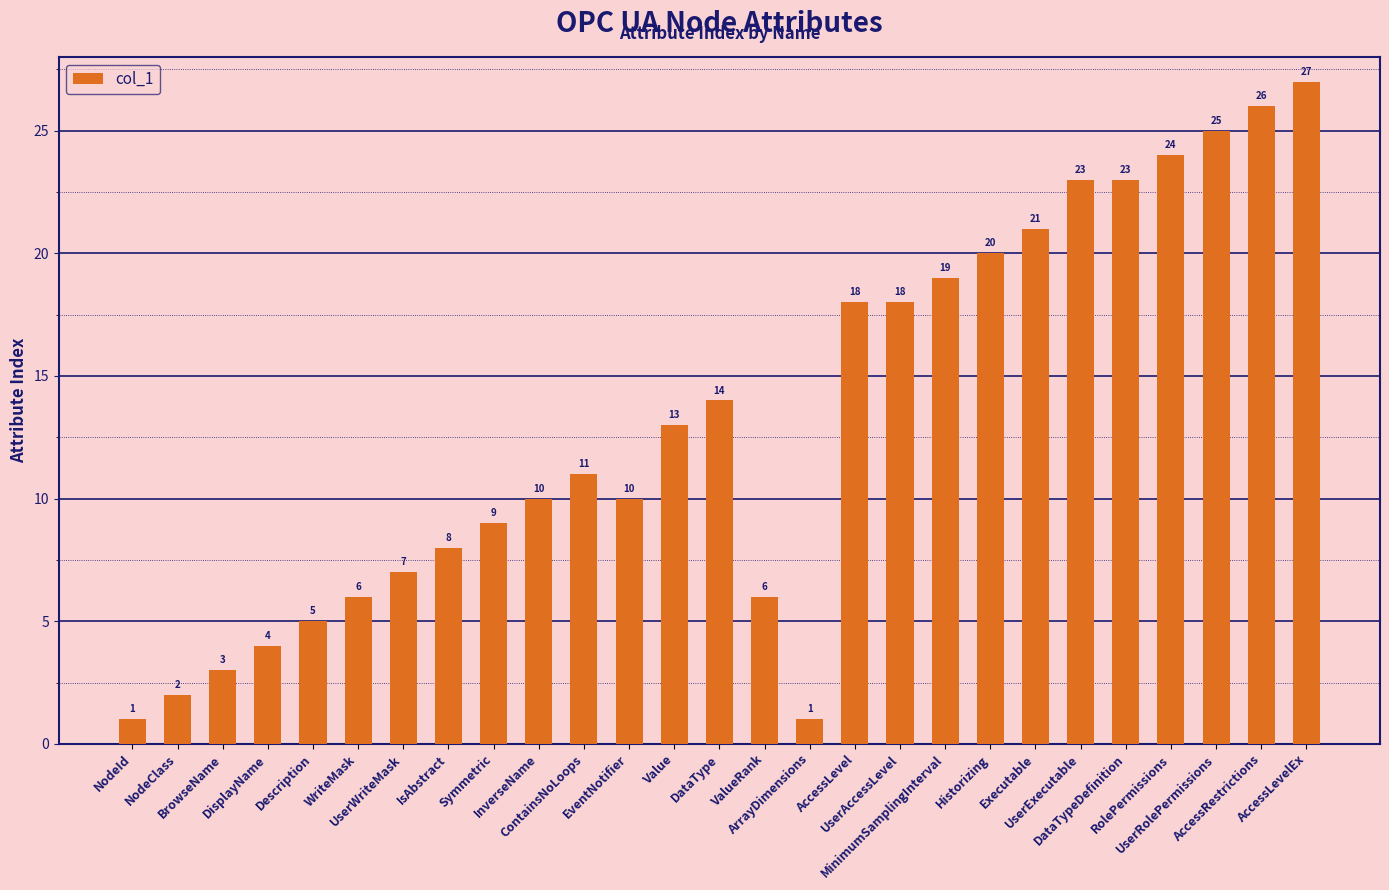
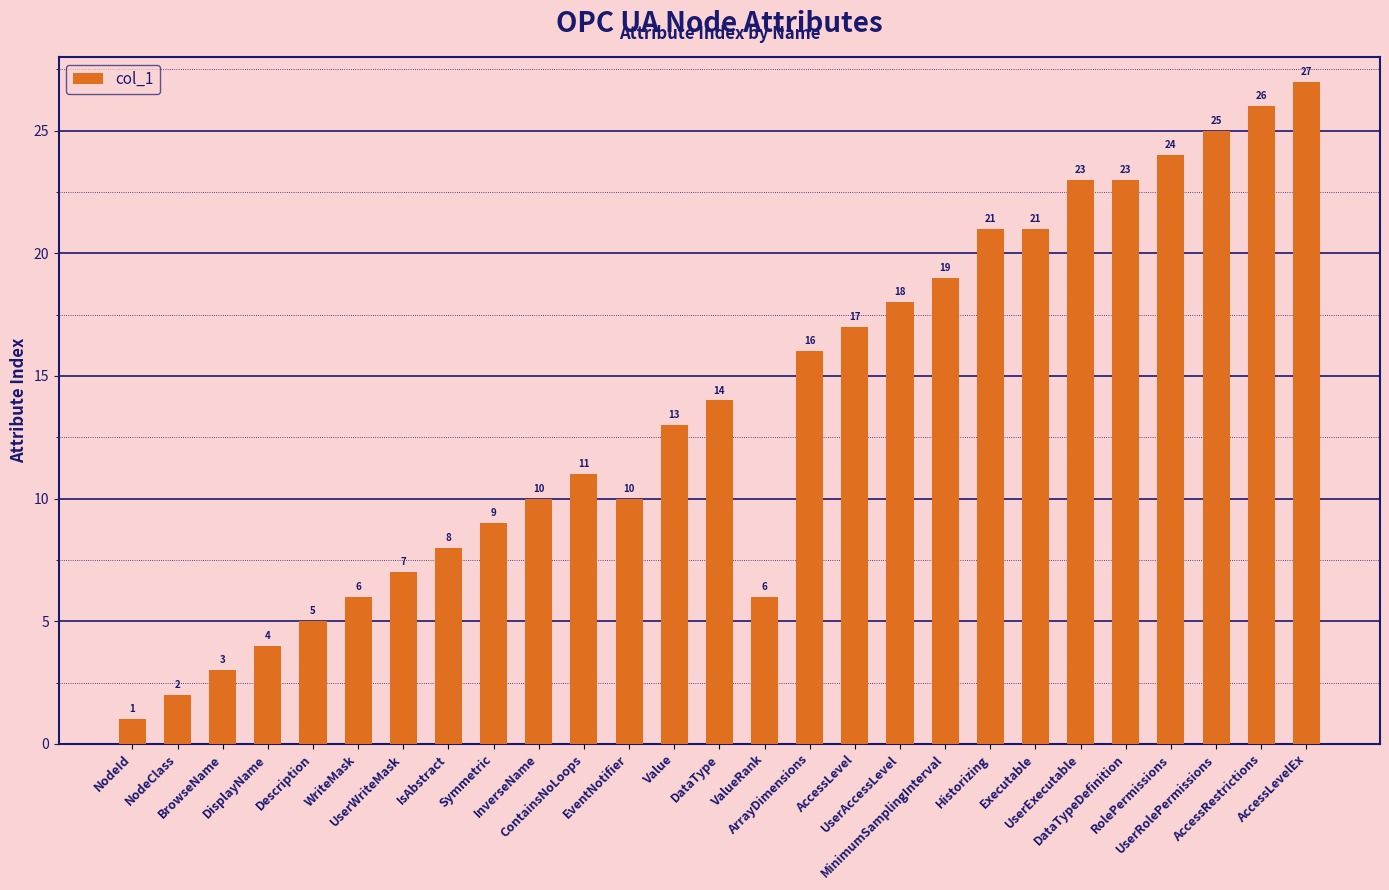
  {
    "NodeId": 1,
    "NodeClass": 2,
    "BrowseName": 3,
    "DisplayName": 4,
    "Description": 5,
    "WriteMask": 6,
    "UserWriteMask": 7,
    "IsAbstract": 8,
    "Symmetric": 9,
    "InverseName": 10,
    "ContainsNoLoops": 11,
    "EventNotifier": 10,
    "Value": 13,
    "DataType": 14,
    "ValueRank": 6,
-   "ArrayDimensions": 1,
-   "AccessLevel": 18,
+   "ArrayDimensions": 16,
+   "AccessLevel": 17,
    "UserAccessLevel": 18,
    "MinimumSamplingInterval": 19,
-   "Historizing": 20,
+   "Historizing": 21,
    "Executable": 21,
    "UserExecutable": 23,
    "DataTypeDefinition": 23,
    "RolePermissions": 24,
    "UserRolePermissions": 25,
    "AccessRestrictions": 26,
    "AccessLevelEx": 27
  }
